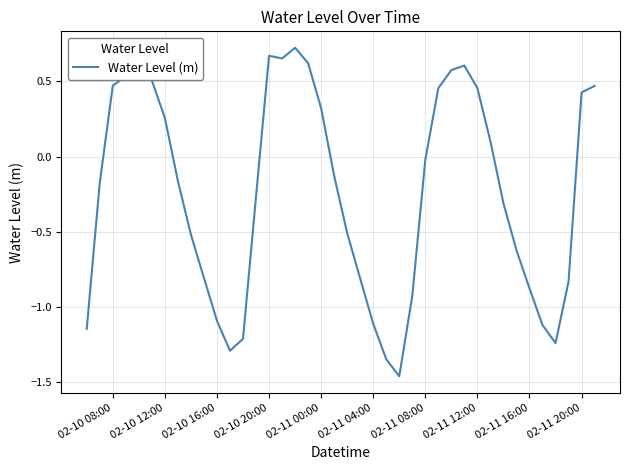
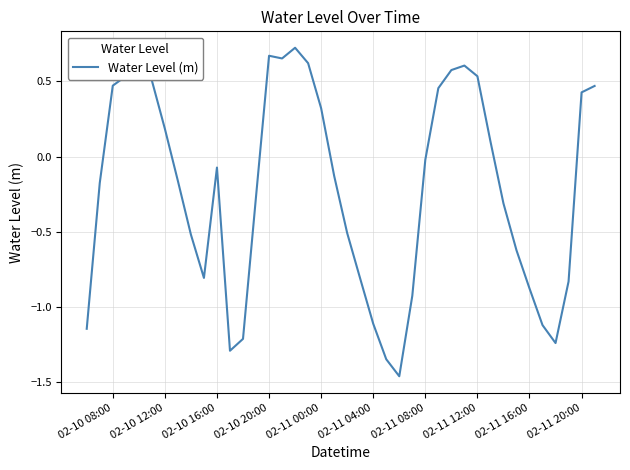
  {
    "02-10 08:00": 0.47,
-   "02-10 12:00": 0.26,
-   "02-10 16:00": -1.09,
+   "02-10 12:00": 0.19,
+   "02-10 16:00": -0.07,
    "02-10 20:00": 0.67,
    "02-11 00:00": 0.32,
    "02-11 04:00": -1.11,
    "02-11 08:00": -0.02,
-   "02-11 12:00": 0.46,
+   "02-11 12:00": 0.54,
    "02-11 16:00": -0.88,
    "02-11 20:00": 0.43
  }
